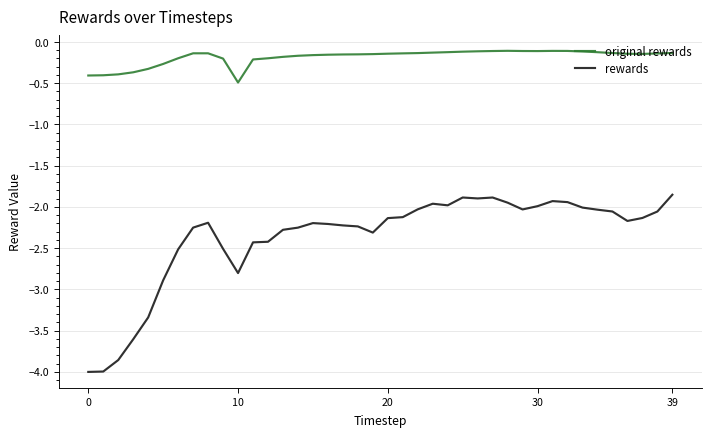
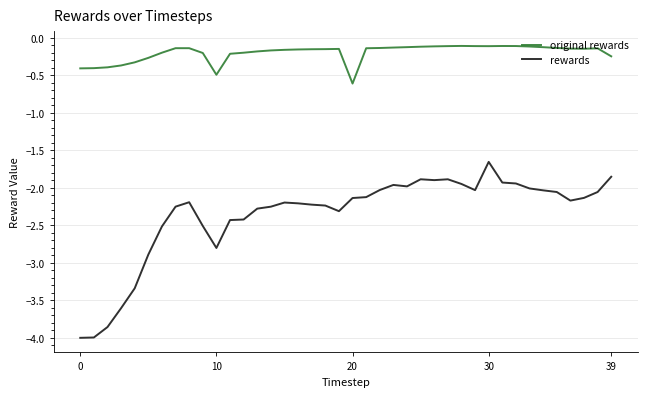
  {
    "original rewards": {
      "0": -0.4,
      "10": -0.5,
-     "20": -0.1,
+     "20": -0.6,
      "30": -0.1,
-     "39": -0.1
+     "39": -0.2
    },
    "rewards": {
      "0": -4.0,
      "10": -2.8,
      "20": -2.1,
-     "30": -2.0,
+     "30": -1.7,
      "39": -1.9
    }
  }
